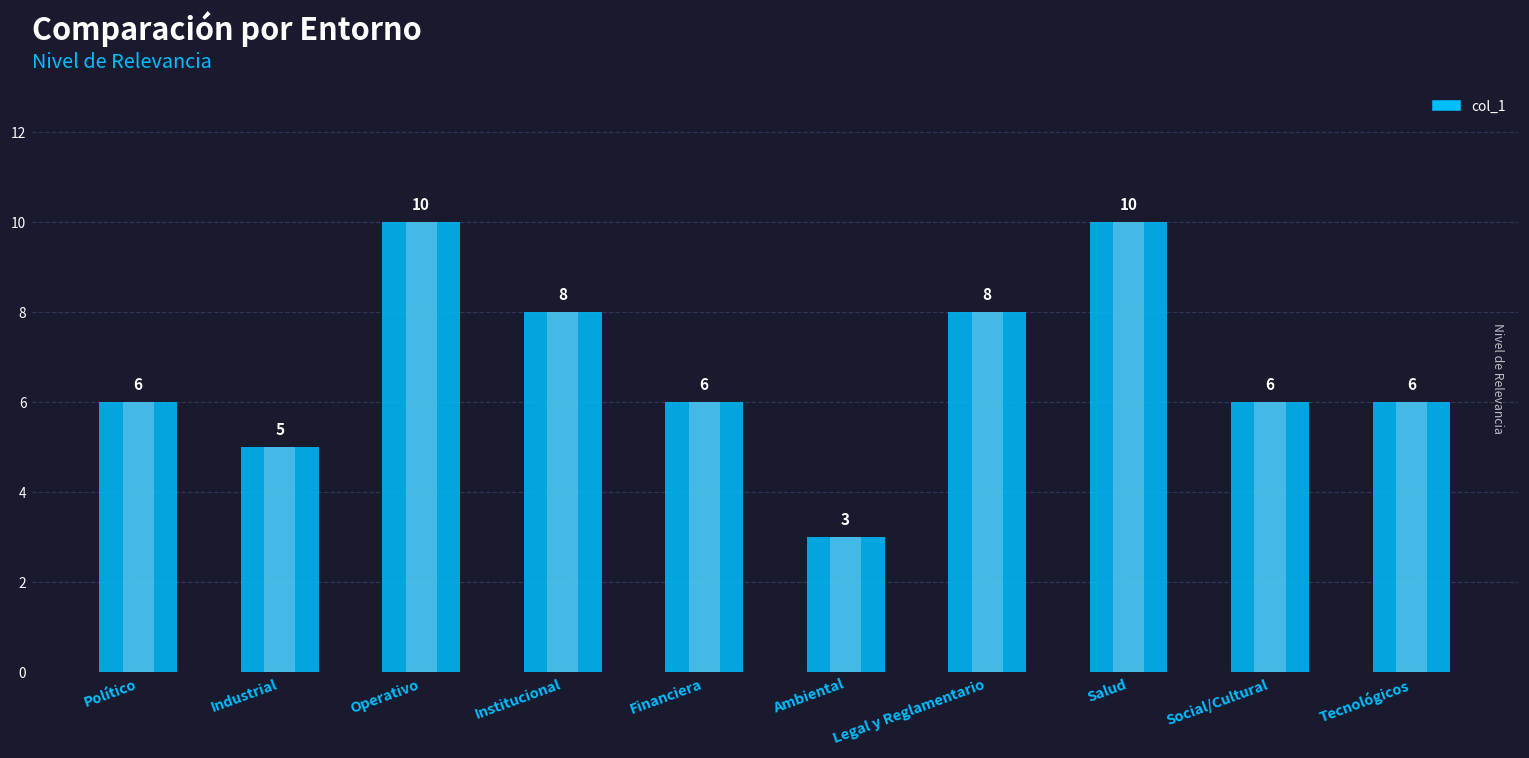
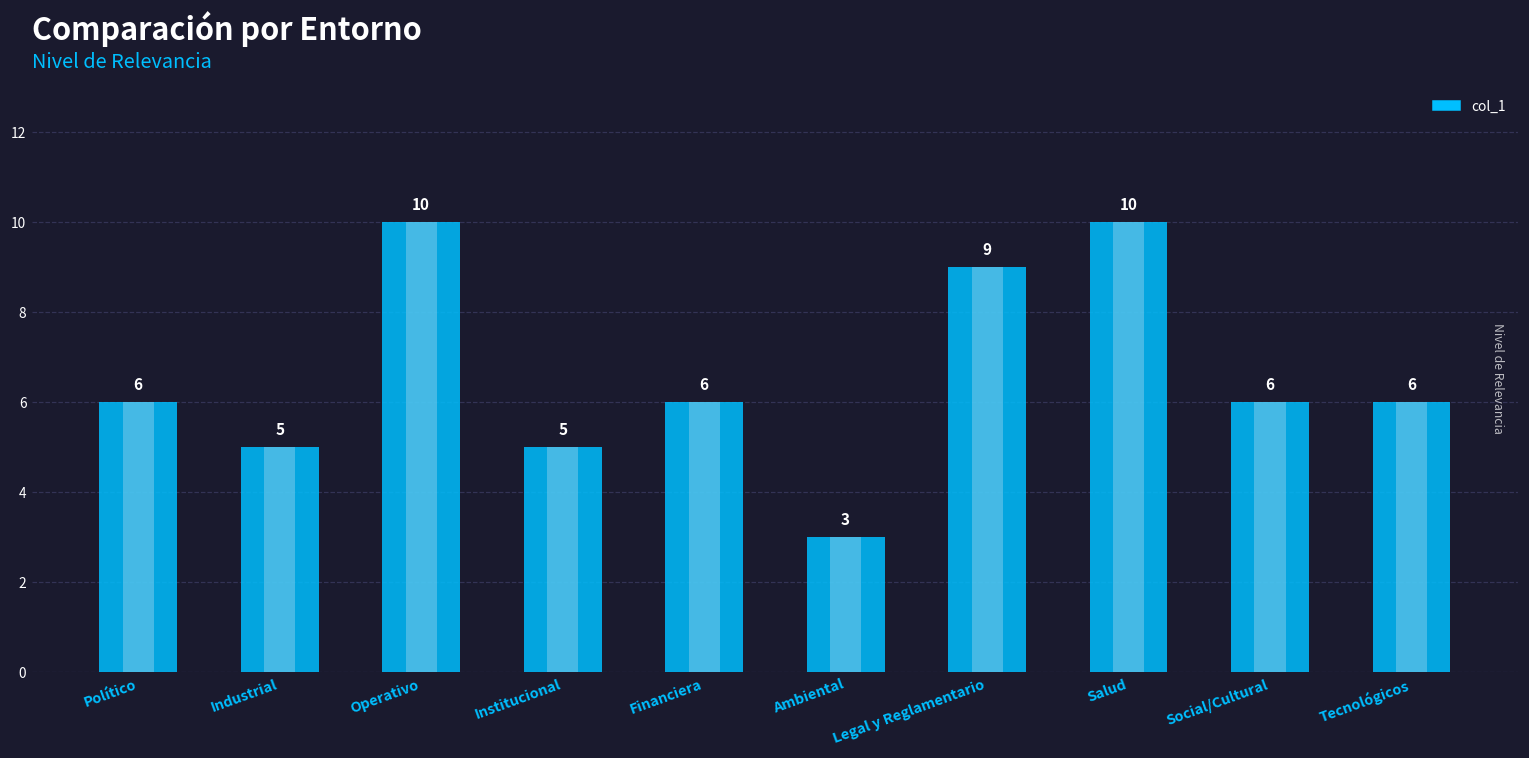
  {
    "Político": 6,
    "Industrial": 5,
    "Operativo": 10,
-   "Institucional": 8,
+   "Institucional": 5,
    "Financiera": 6,
    "Ambiental": 3,
-   "Legal y Reglamentario": 8,
+   "Legal y Reglamentario": 9,
    "Salud": 10,
    "Social/Cultural": 6,
    "Tecnológicos": 6
  }
